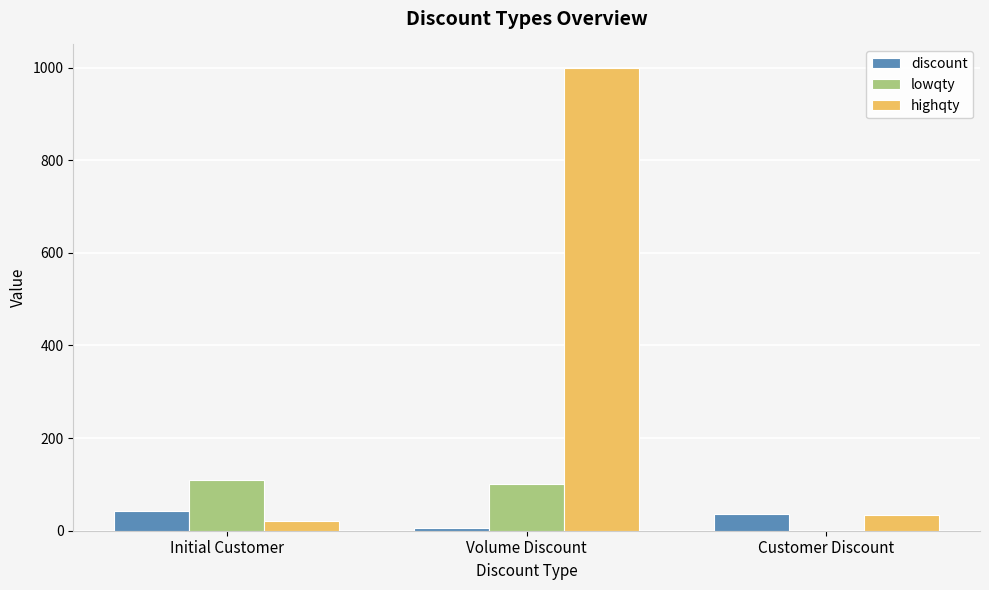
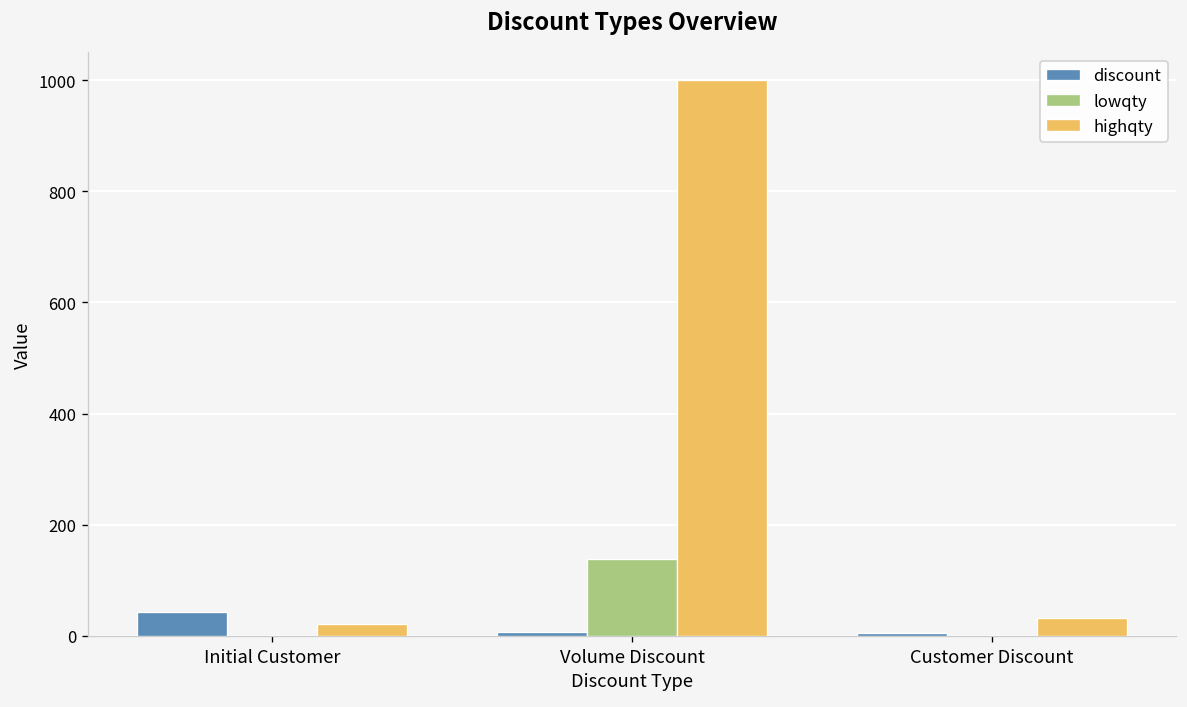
  {
    "discount": {
      "Initial Customer": 40,
      "Volume Discount": 10,
-     "Customer Discount": 40
+     "Customer Discount": 10
    },
    "lowqty": {
-     "Initial Customer": 110,
-     "Volume Discount": 100,
+     "Initial Customer": 0,
+     "Volume Discount": 140,
      "Customer Discount": 0
    },
    "highqty": {
      "Initial Customer": 20,
      "Volume Discount": 1000,
      "Customer Discount": 30
    }
  }
